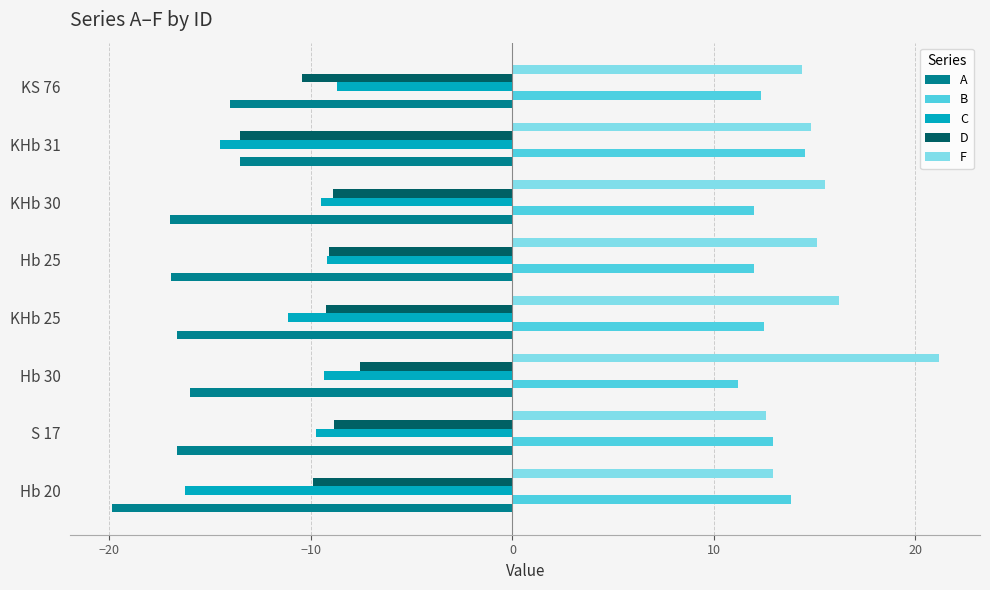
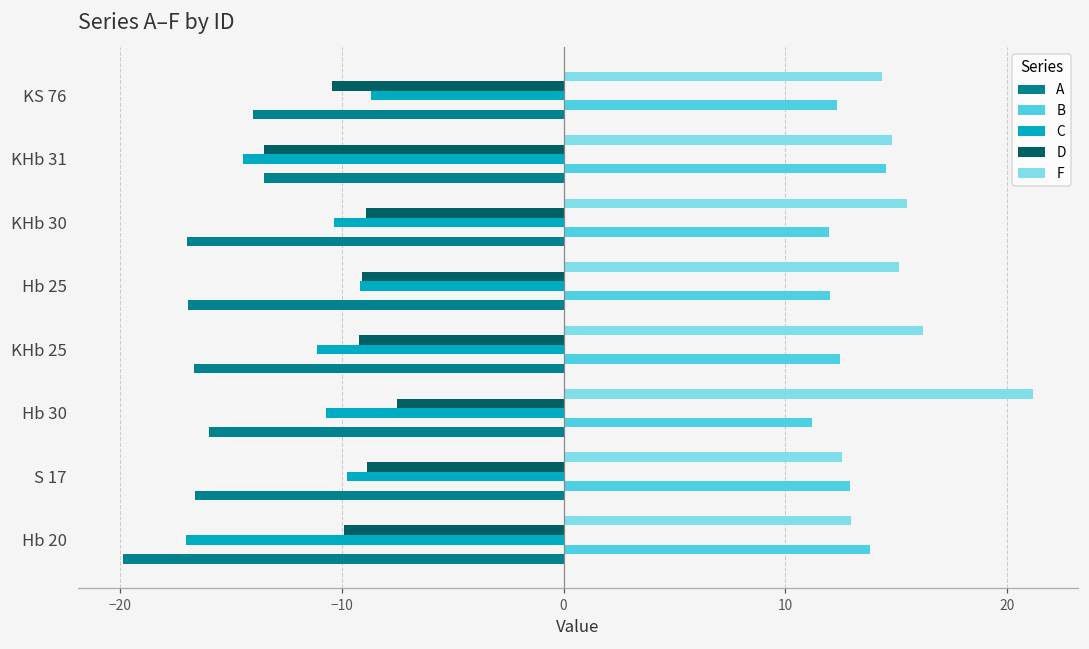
  {
    "C": {
      "KS 76": -8.7,
      "KHb 31": -14.5,
-     "KHb 30": -9.5,
+     "KHb 30": -10.4,
      "Hb 25": -9.2,
      "KHb 25": -11.1,
-     "Hb 30": -9.4,
+     "Hb 30": -10.7,
      "S 17": -9.8,
-     "Hb 20": -16.3
+     "Hb 20": -17.1
    }
  }
